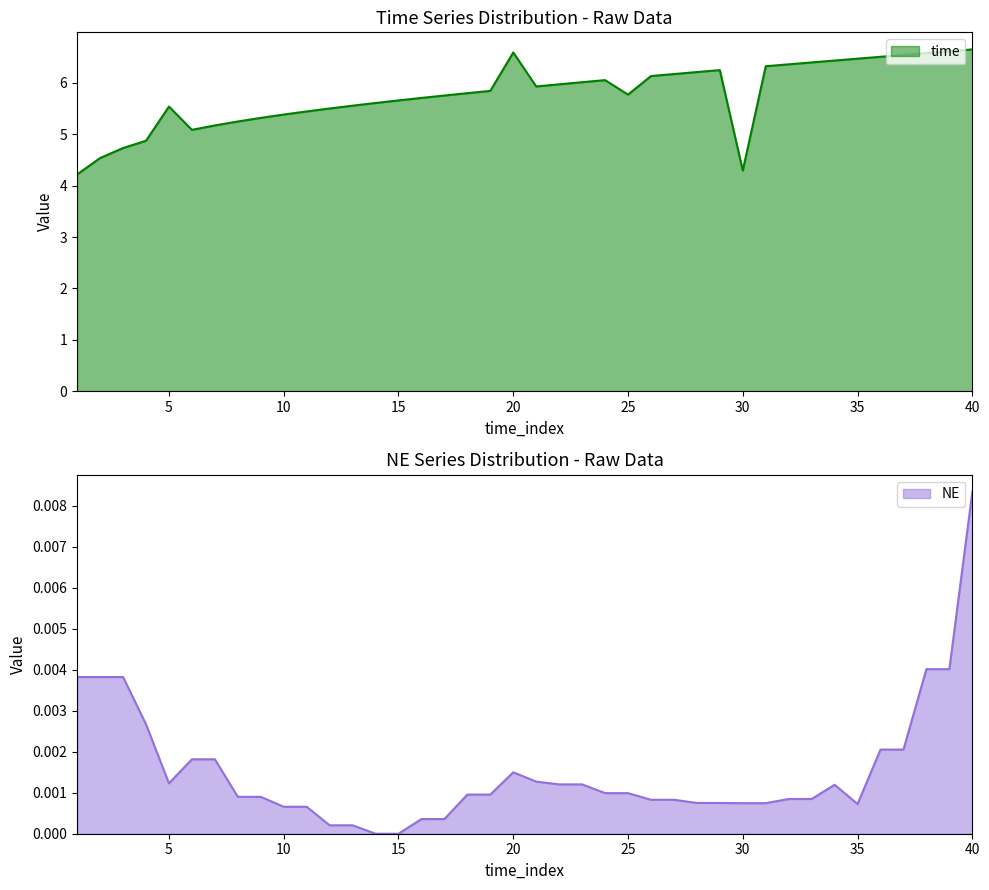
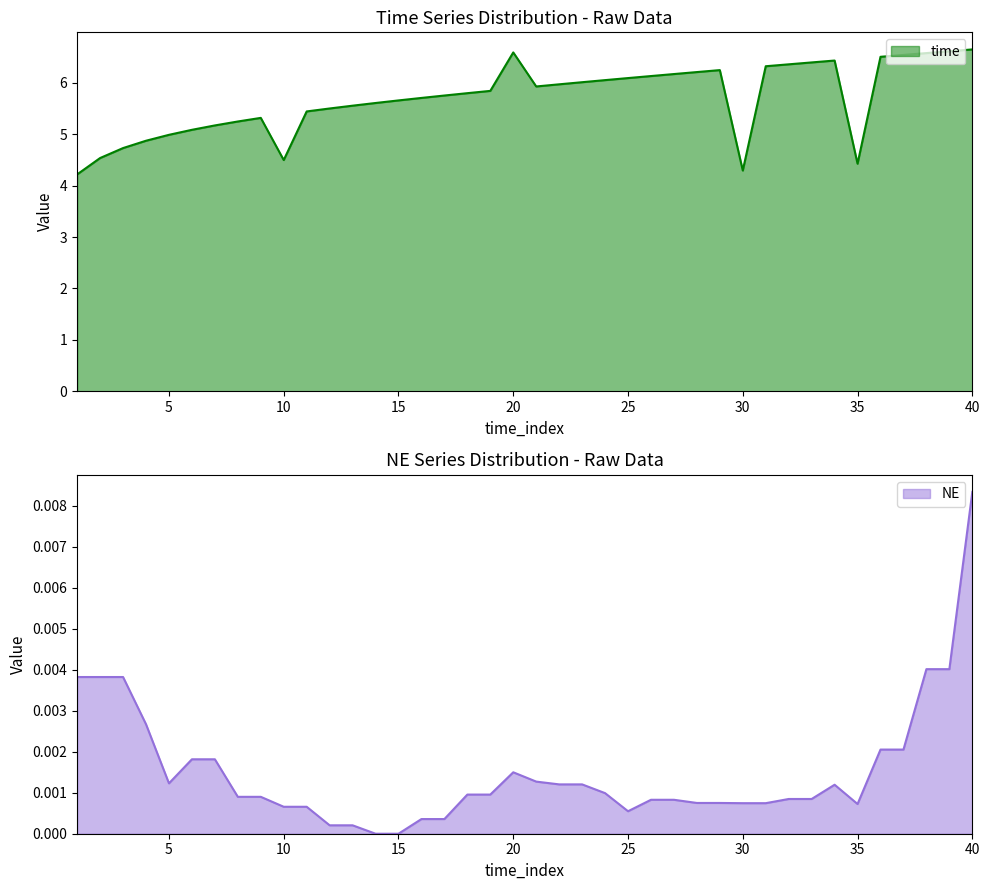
  {
    "Time Series Distribution - Raw Data": {
-     "5": 5.5,
-     "10": 5.4,
+     "5": 5.0,
+     "10": 4.5,
      "15": 5.7,
      "20": 6.6,
-     "25": 5.8,
+     "25": 6.1,
      "30": 4.3,
-     "35": 6.5,
+     "35": 4.4,
      "40": 6.6
    },
    "NE Series Distribution - Raw Data": {
      "5": 0.0012,
      "10": 0.0007,
      "15": 0.0000,
      "20": 0.0015,
-     "25": 0.0010,
+     "25": 0.0005,
      "30": 0.0007,
      "35": 0.0007,
      "40": 0.0083
    }
  }
